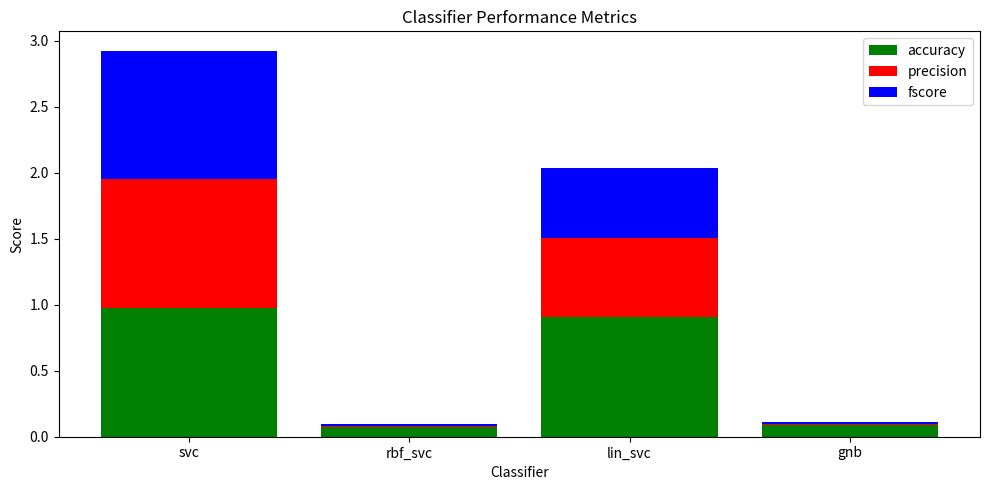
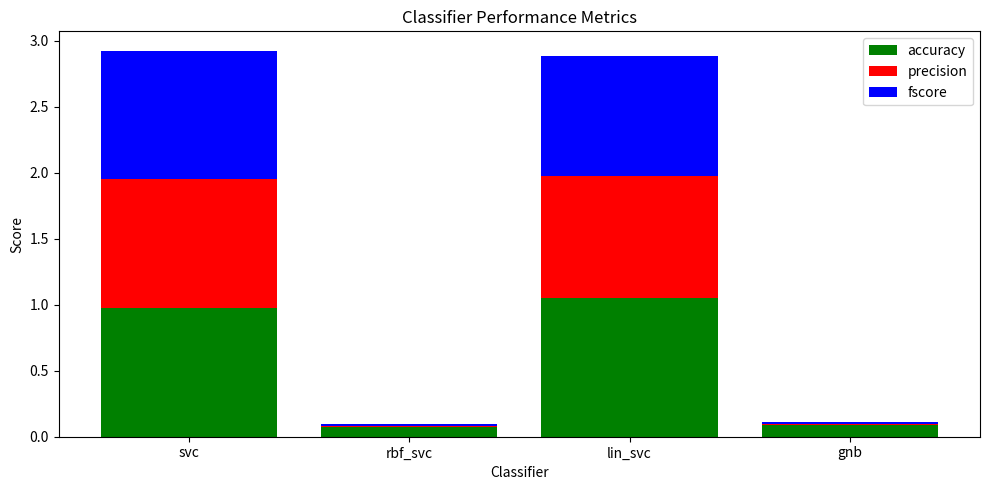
  {
    "accuracy": {
      "svc": 0.97,
      "rbf_svc": 0.08,
-     "lin_svc": 0.91,
+     "lin_svc": 1.05,
      "gnb": 0.09
    },
    "precision": {
      "svc": 0.98,
-     "lin_svc": 0.59
+     "lin_svc": 0.92
    },
    "fscore": {
      "svc": 0.97,
-     "lin_svc": 0.53
+     "lin_svc": 0.91
    }
  }
